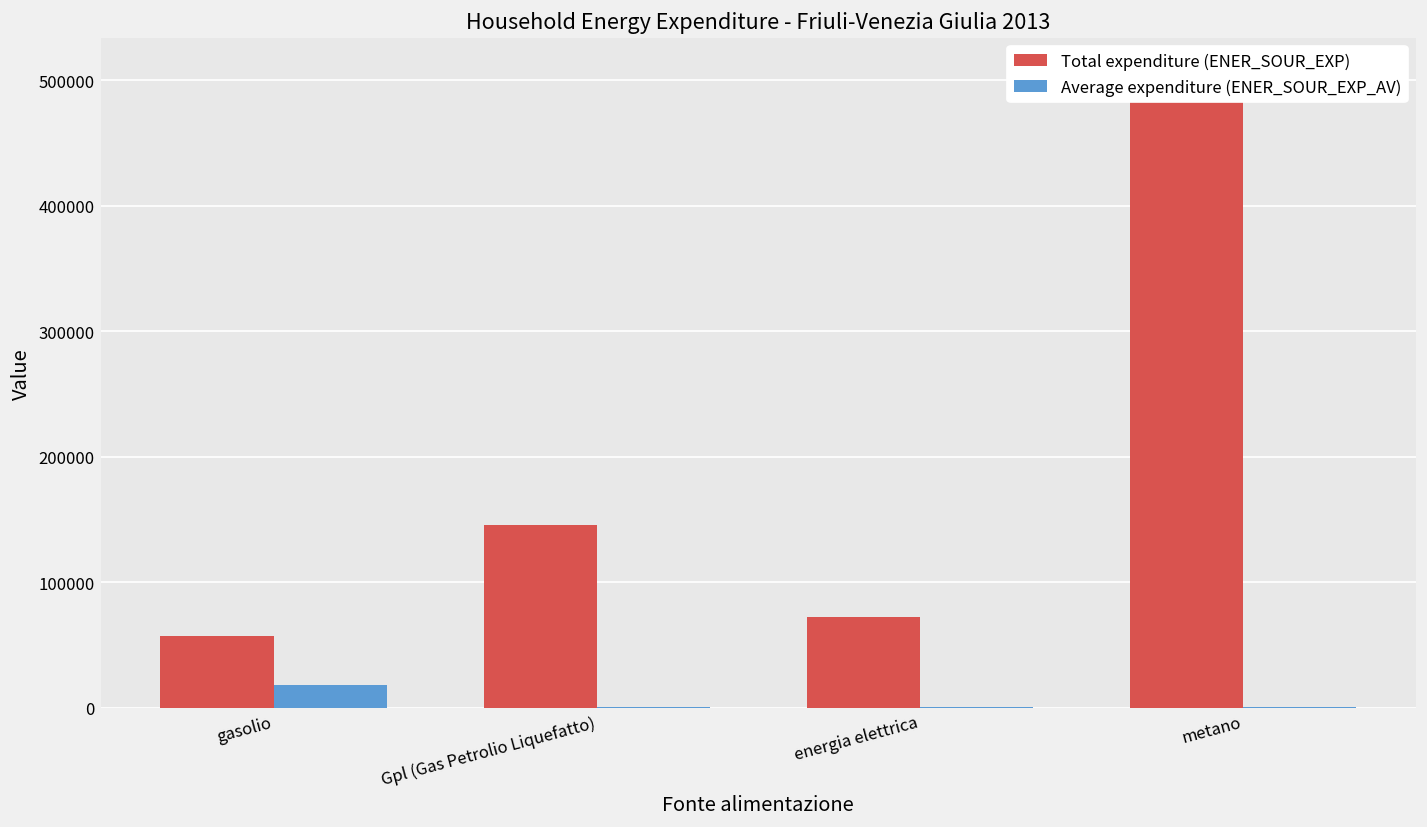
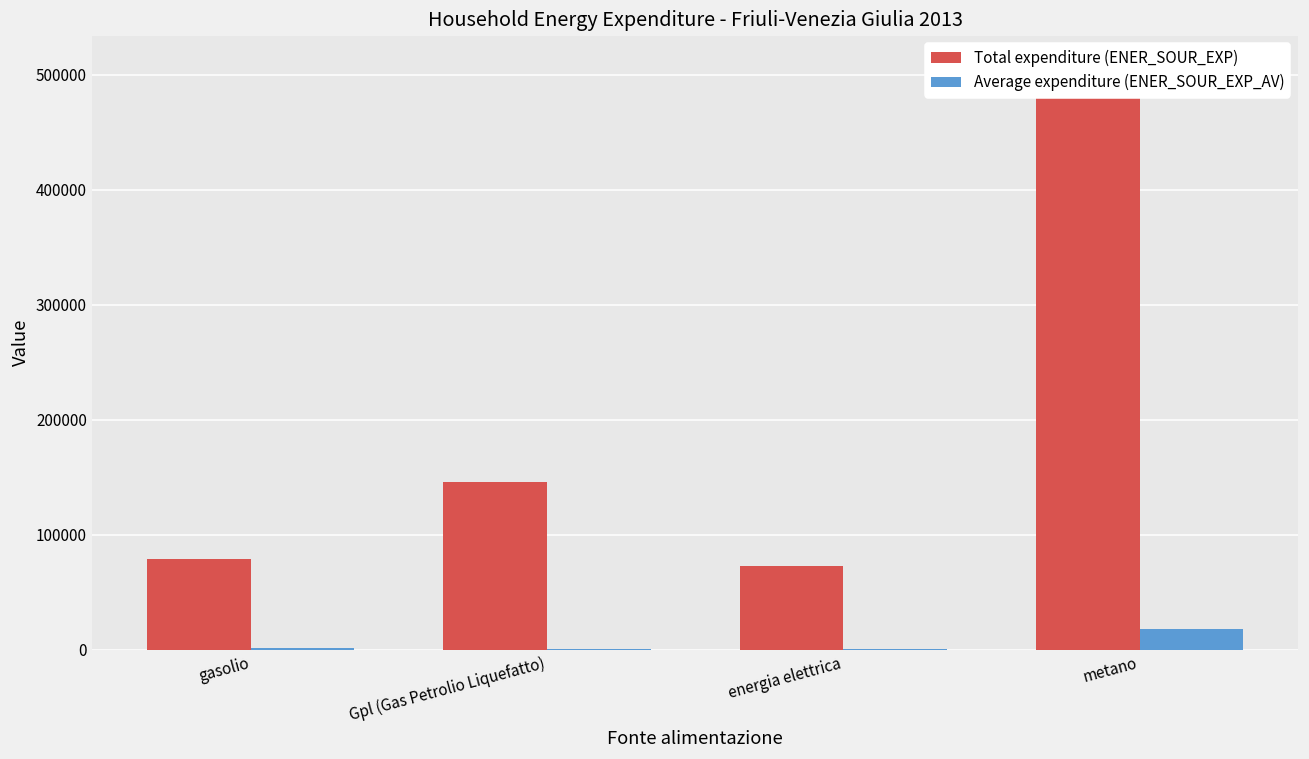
  {
    "Total expenditure (ENER_SOUR_EXP)": {
-     "gasolio": 58000,
+     "gasolio": 79000,
      "Gpl (Gas Petrolio Liquefatto)": 146000,
      "energia elettrica": 73000
    },
    "Average expenditure (ENER_SOUR_EXP_AV)": {
-     "gasolio": 19000,
-     "metano": 1000
+     "gasolio": 2000,
+     "metano": 18000
    }
  }
